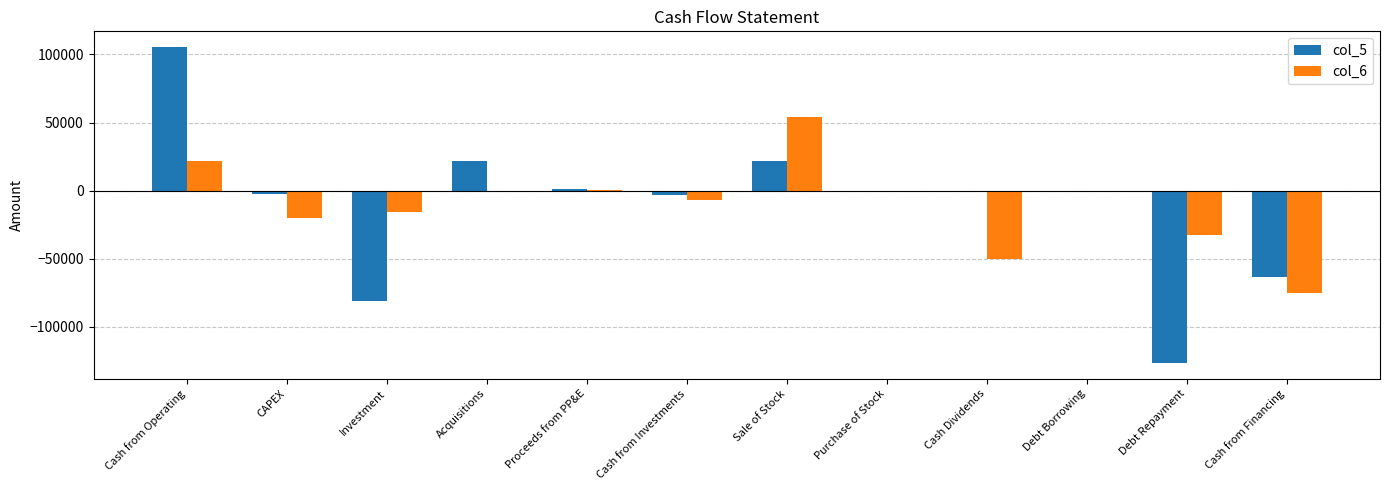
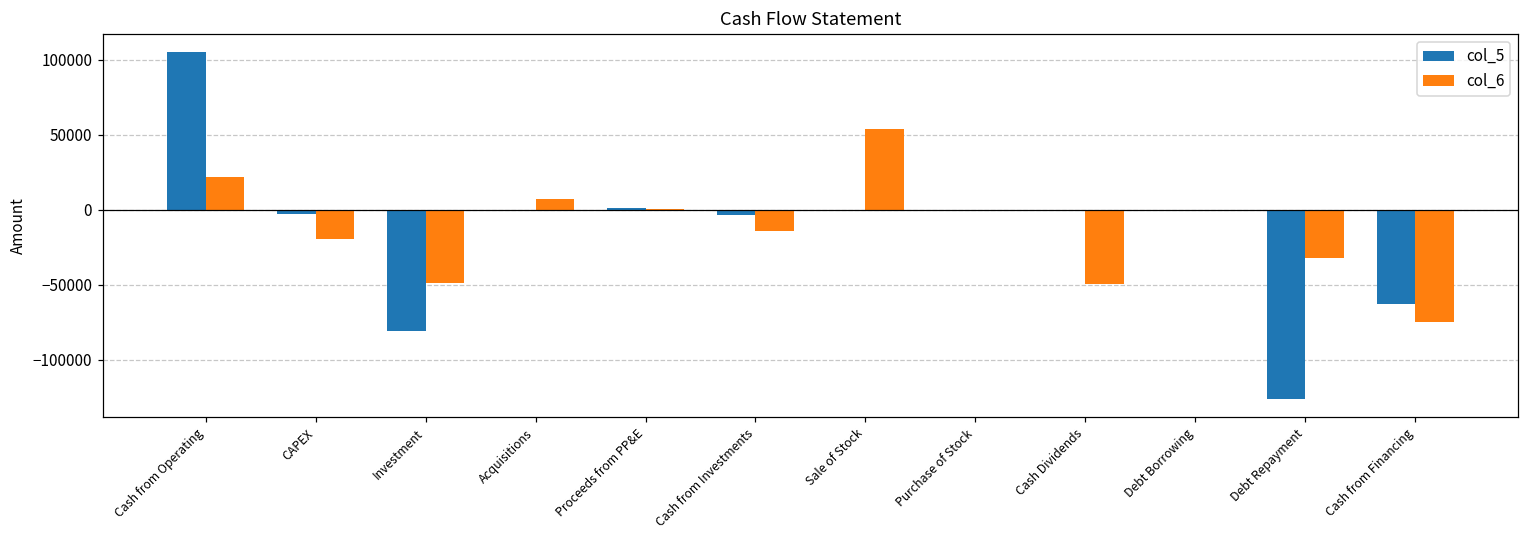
  {
    "col_5": {
      "Cash from Operating": 105000,
      "CAPEX": -3000,
      "Investment": -81000,
-     "Acquisitions": 22000,
+     "Acquisitions": 0,
      "Cash from Investments": -3000,
-     "Sale of Stock": 22000,
+     "Sale of Stock": 0,
      "Purchase of Stock": 0,
      "Cash Dividends": 0,
      "Debt Borrowing": 0,
      "Debt Repayment": -126000,
      "Cash from Financing": -63000
    },
    "col_6": {
      "Cash from Operating": 22000,
      "CAPEX": -20000,
-     "Investment": -16000,
-     "Acquisitions": 0,
-     "Cash from Investments": -7000,
+     "Investment": -49000,
+     "Acquisitions": 7000,
+     "Cash from Investments": -14000,
      "Sale of Stock": 54000,
      "Purchase of Stock": 0,
      "Cash Dividends": -50000,
      "Debt Borrowing": 0,
      "Debt Repayment": -32000,
      "Cash from Financing": -75000
    }
  }
